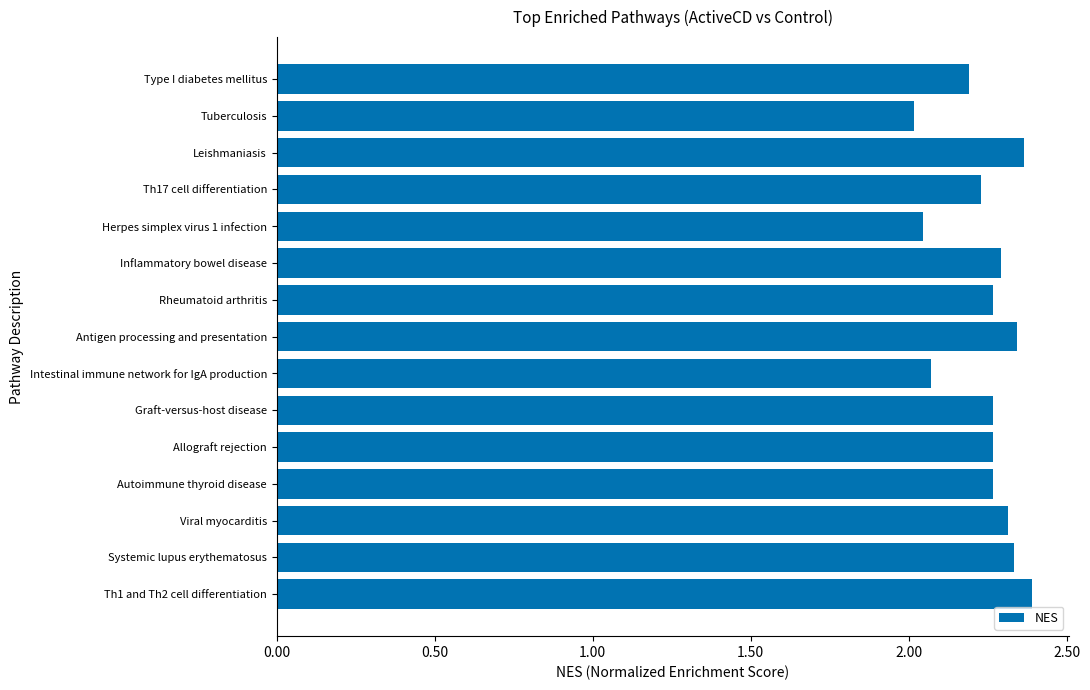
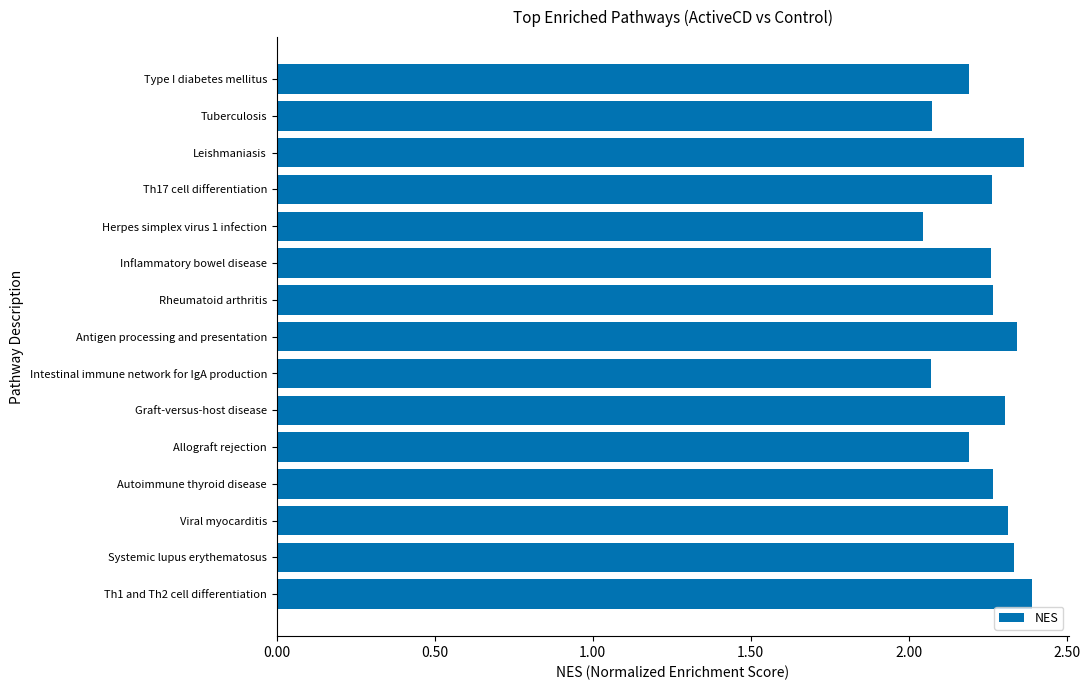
  {
    "Type I diabetes mellitus": 2.19,
-   "Tuberculosis": 2.02,
+   "Tuberculosis": 2.07,
    "Leishmaniasis": 2.36,
-   "Th17 cell differentiation": 2.23,
+   "Th17 cell differentiation": 2.26,
    "Herpes simplex virus 1 infection": 2.04,
-   "Inflammatory bowel disease": 2.29,
+   "Inflammatory bowel disease": 2.26,
    "Rheumatoid arthritis": 2.27,
    "Antigen processing and presentation": 2.34,
    "Intestinal immune network for IgA production": 2.07,
-   "Graft-versus-host disease": 2.27,
-   "Allograft rejection": 2.27,
+   "Graft-versus-host disease": 2.30,
+   "Allograft rejection": 2.19,
    "Autoimmune thyroid disease": 2.27,
    "Viral myocarditis": 2.31,
    "Systemic lupus erythematosus": 2.33,
    "Th1 and Th2 cell differentiation": 2.39
  }
